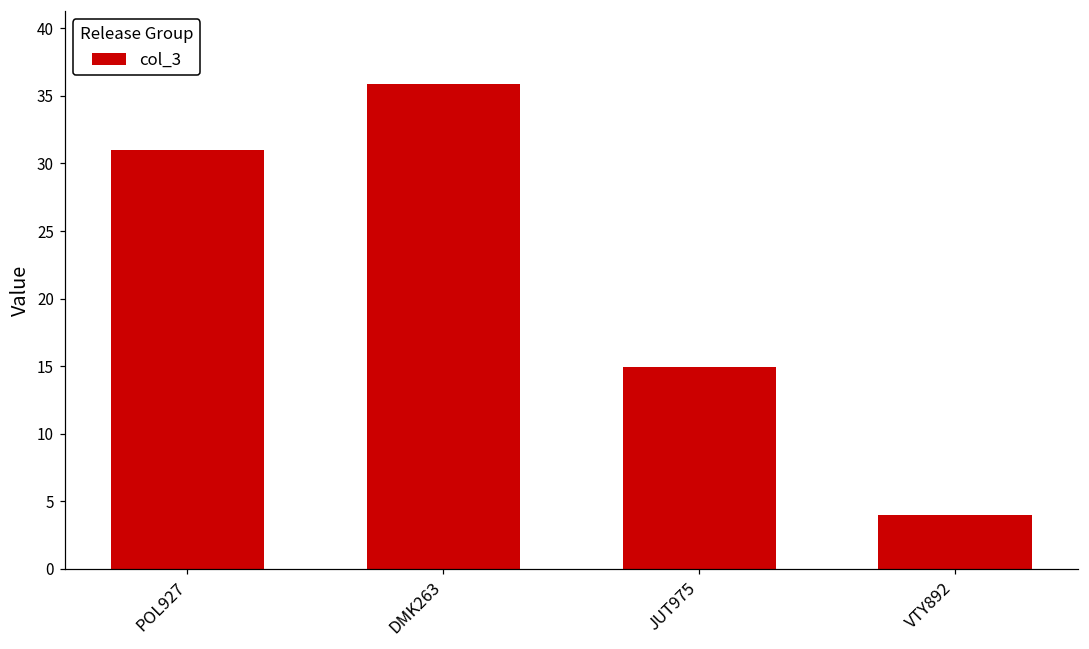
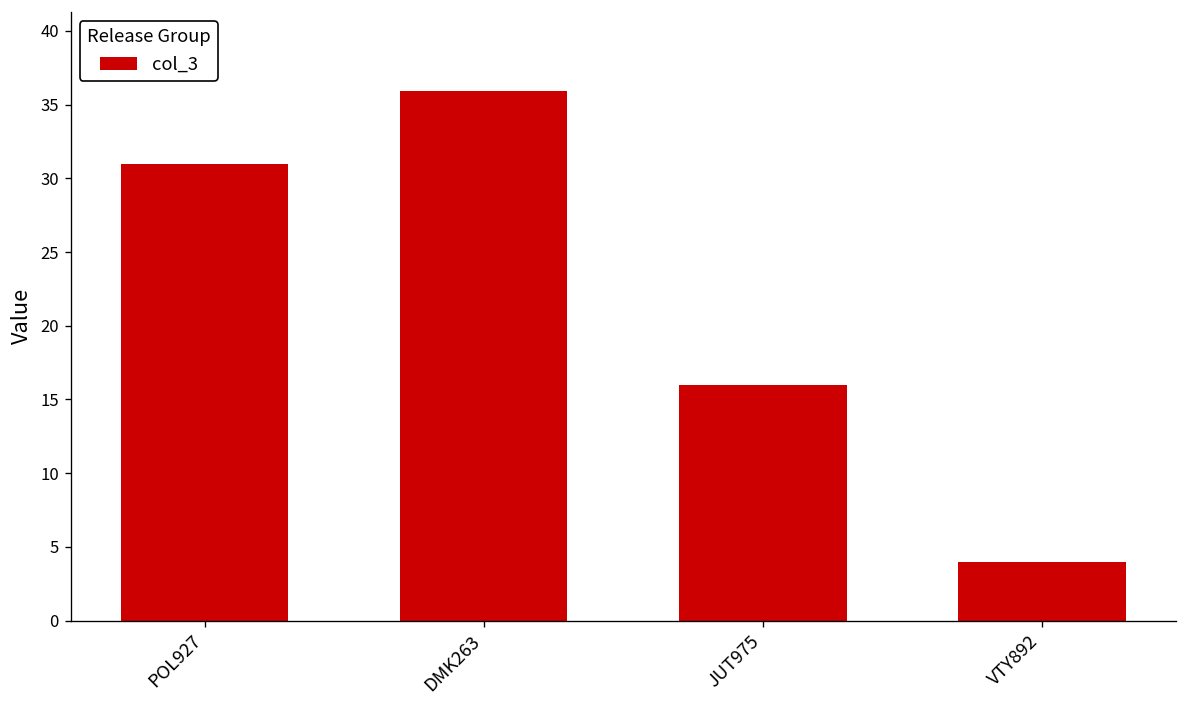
  {
    "POL927": 31.0,
    "DMK263": 35.9,
-   "JUT975": 15.0,
+   "JUT975": 16.0,
    "VTY892": 4.0
  }
